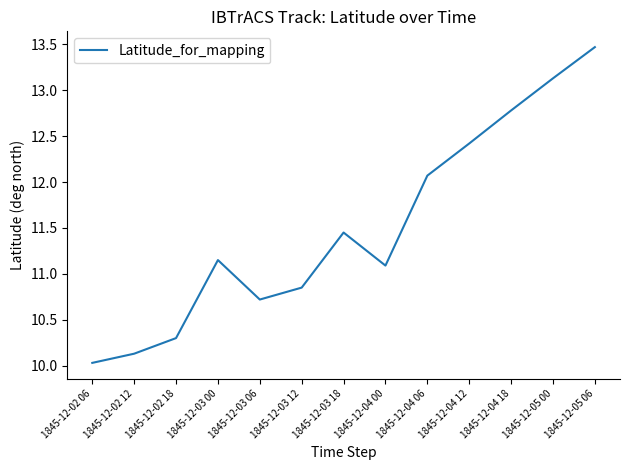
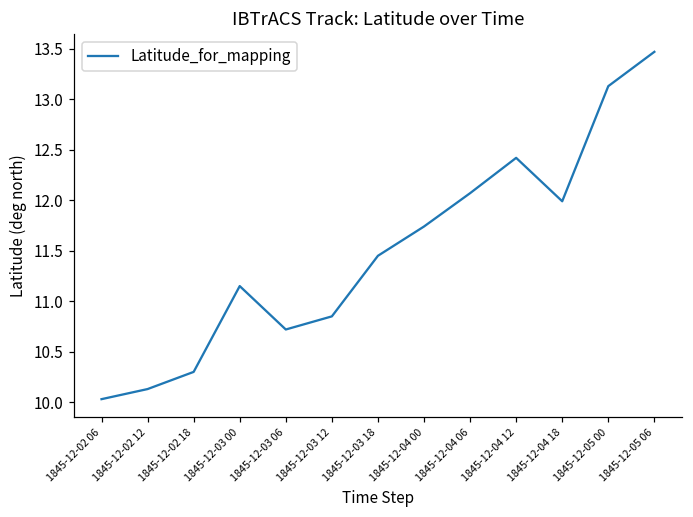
  {
    "1845-12-02 06": 10.0,
    "1845-12-02 12": 10.1,
    "1845-12-02 18": 10.3,
    "1845-12-03 00": 11.2,
    "1845-12-03 06": 10.7,
    "1845-12-03 12": 10.9,
    "1845-12-03 18": 11.5,
-   "1845-12-04 00": 11.1,
+   "1845-12-04 00": 11.7,
    "1845-12-04 06": 12.1,
    "1845-12-04 12": 12.4,
-   "1845-12-04 18": 12.8,
+   "1845-12-04 18": 12.0,
    "1845-12-05 00": 13.1,
    "1845-12-05 06": 13.5
  }
